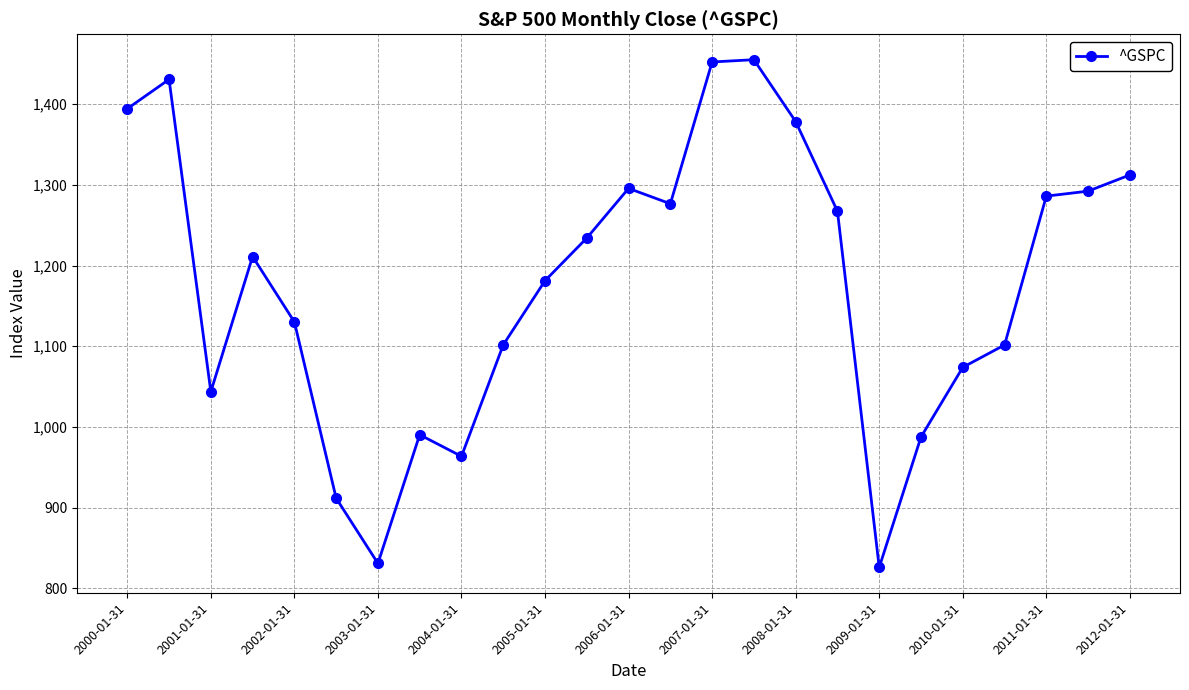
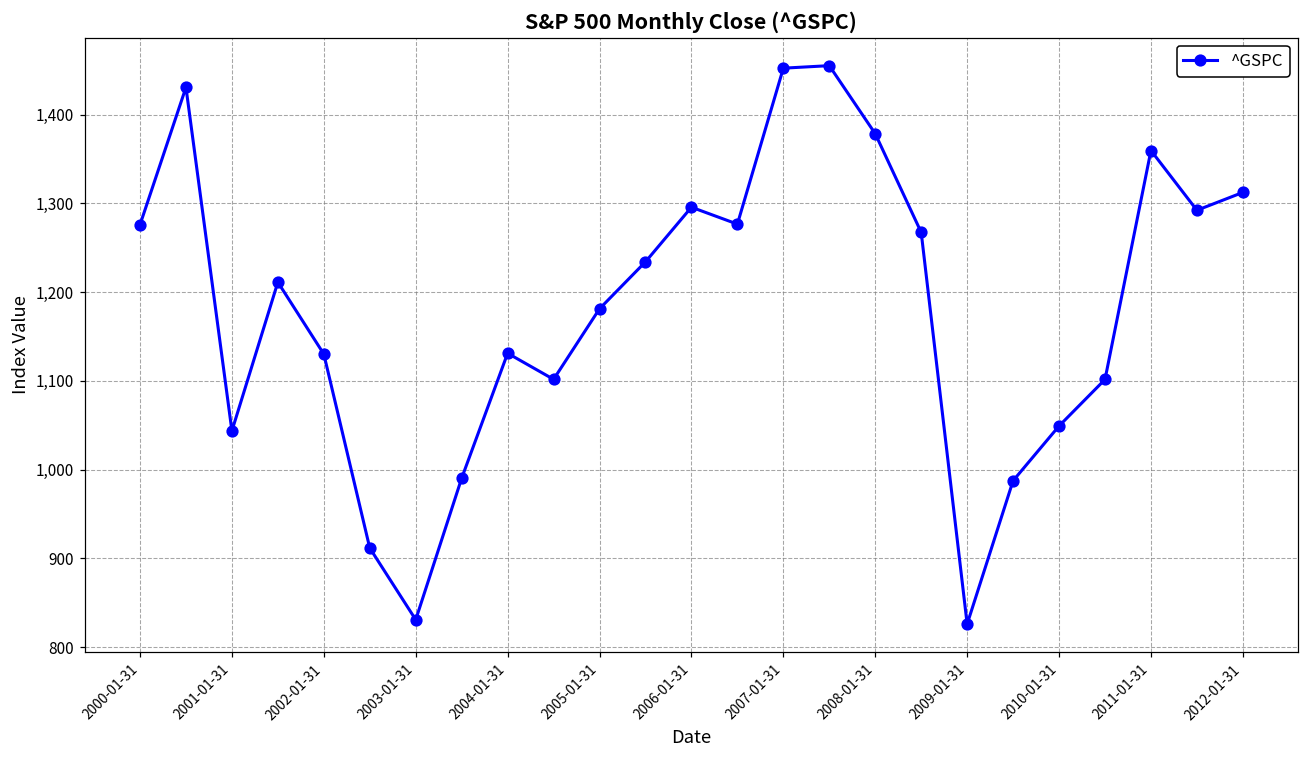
  {
-   "2000-01-31": "1,390",
+   "2000-01-31": "1,280",
    "2001-01-31": "1,040",
    "2002-01-31": "1,130",
    "2003-01-31": "830",
-   "2004-01-31": "960",
+   "2004-01-31": "1,130",
    "2005-01-31": "1,180",
    "2006-01-31": "1,300",
    "2007-01-31": "1,450",
    "2008-01-31": "1,380",
    "2009-01-31": "830",
-   "2010-01-31": "1,070",
-   "2011-01-31": "1,290",
+   "2010-01-31": "1,050",
+   "2011-01-31": "1,360",
    "2012-01-31": "1,310"
  }
